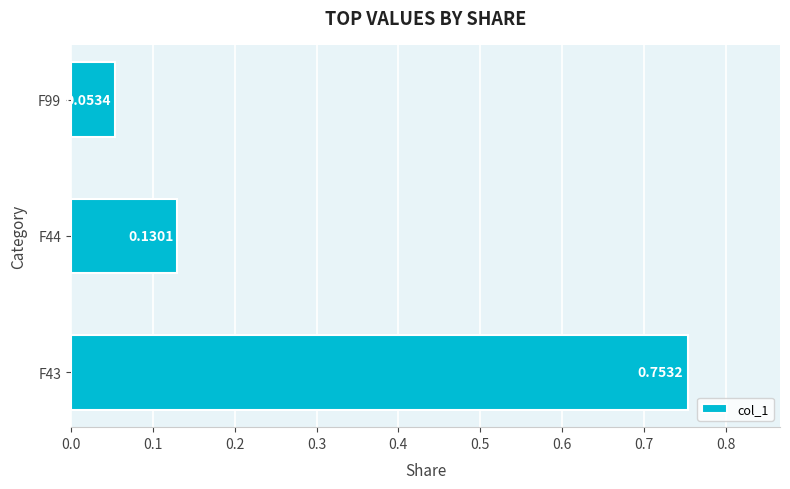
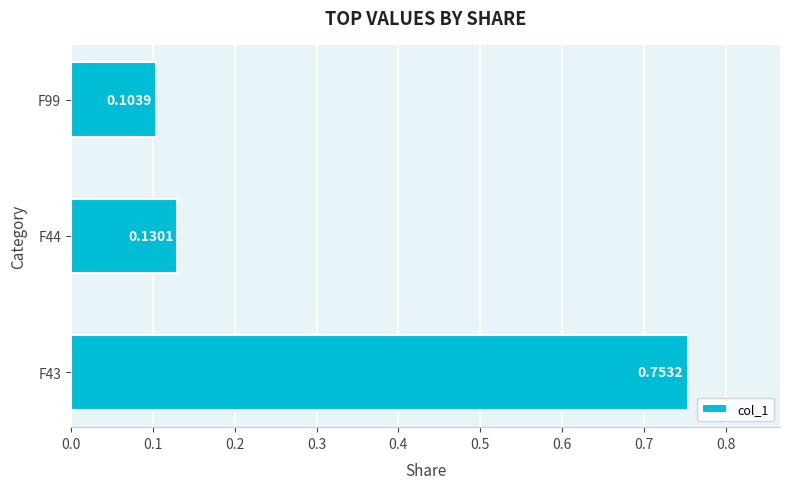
  {
-   "F99": 0.0534,
+   "F99": 0.1039,
    "F44": 0.1301,
    "F43": 0.7532
  }
